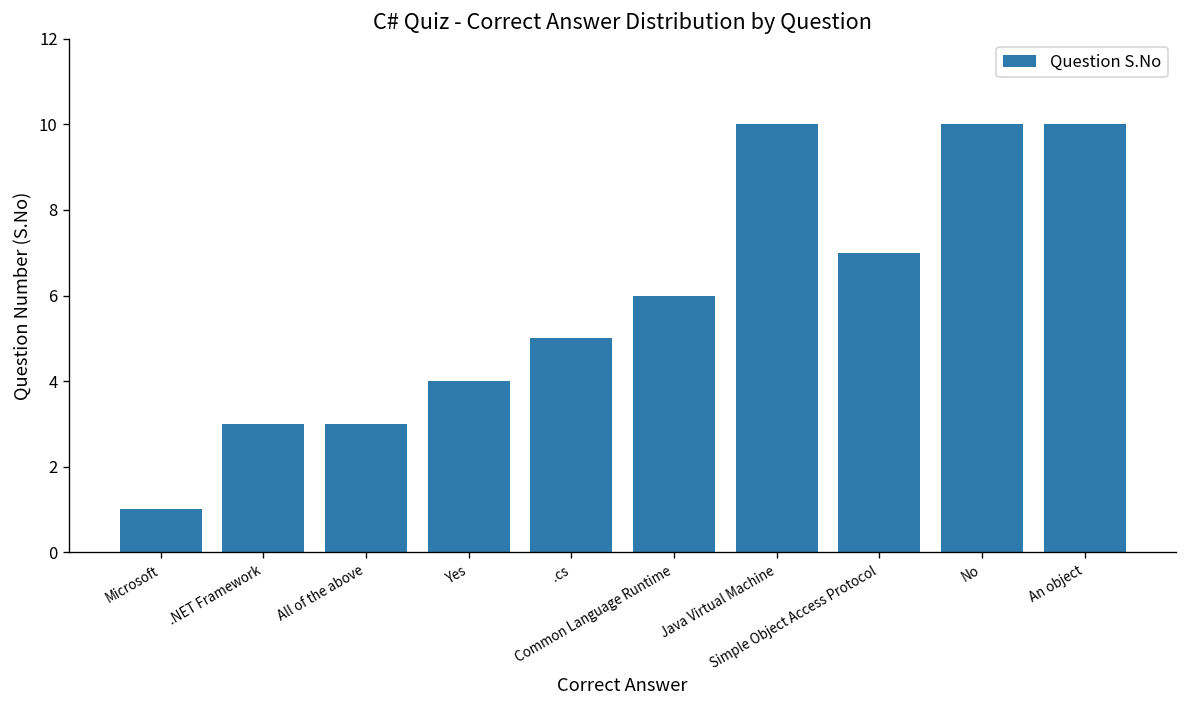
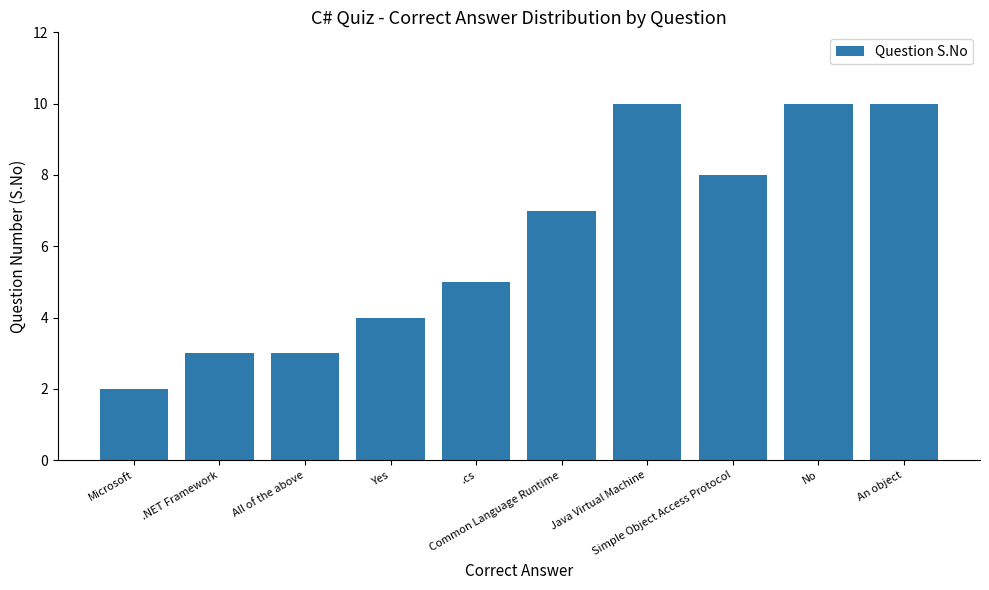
  {
-   "Microsoft": 1,
+   "Microsoft": 2,
    ".NET Framework": 3,
    "All of the above": 3,
    "Yes": 4,
    ".cs": 5,
-   "Common Language Runtime": 6,
+   "Common Language Runtime": 7,
    "Java Virtual Machine": 10,
-   "Simple Object Access Protocol": 7,
+   "Simple Object Access Protocol": 8,
    "No": 10,
    "An object": 10
  }
